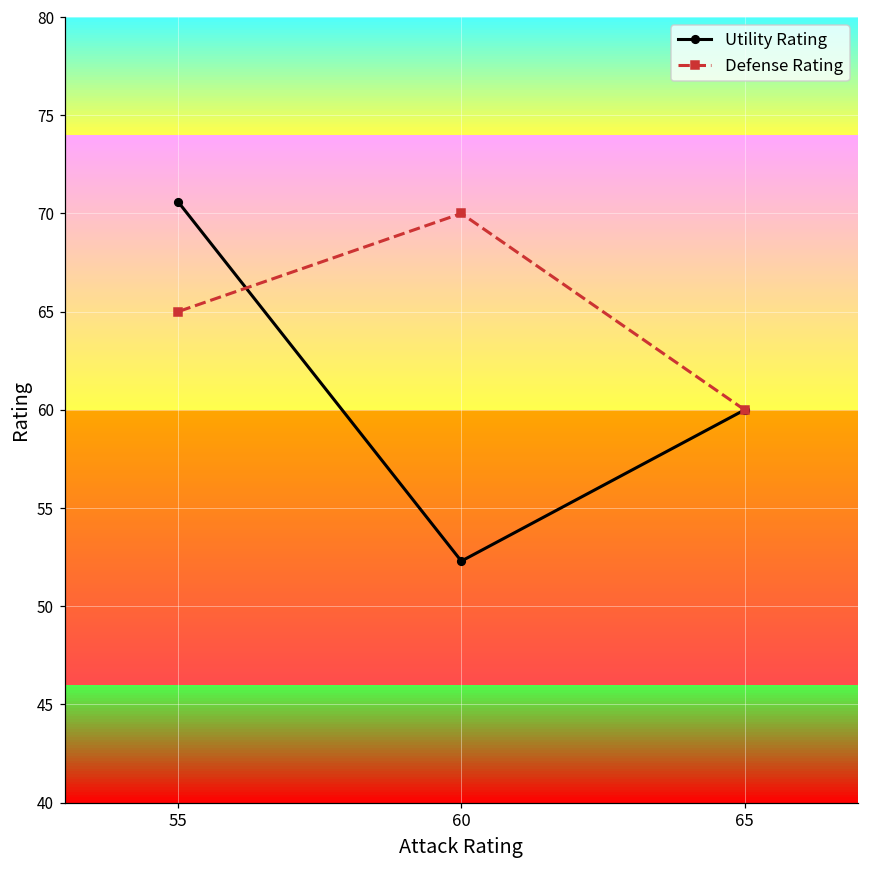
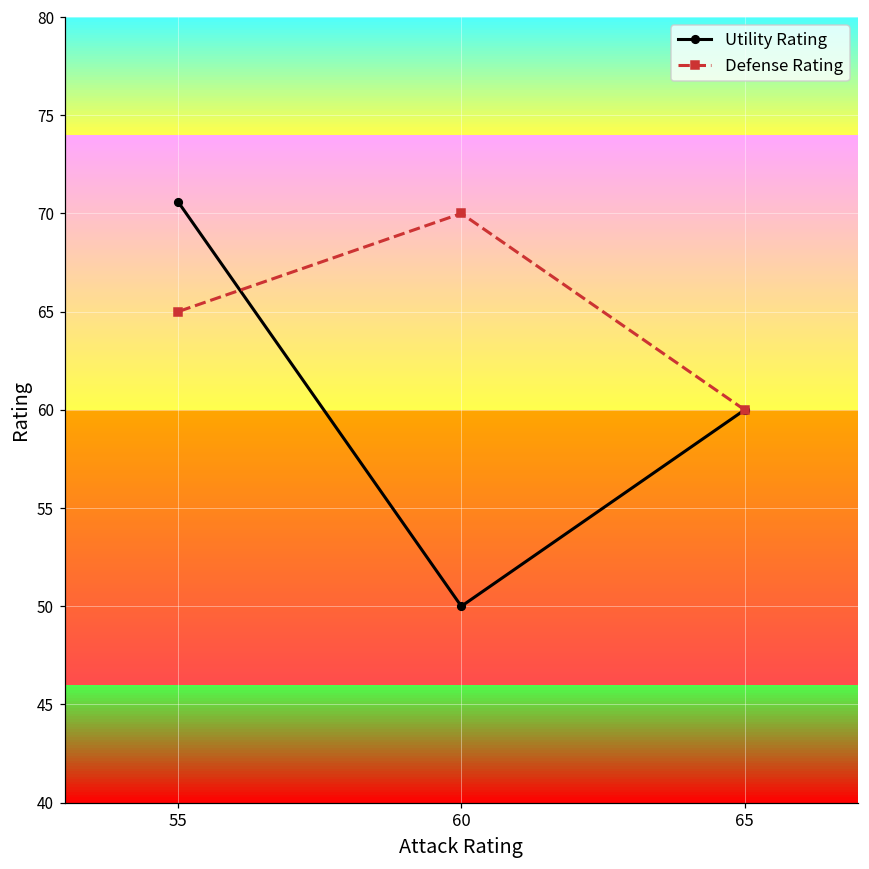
  {
    "Utility Rating": {
      "55": 70.6,
-     "60": 52.3
+     "60": 50.0
    }
  }
